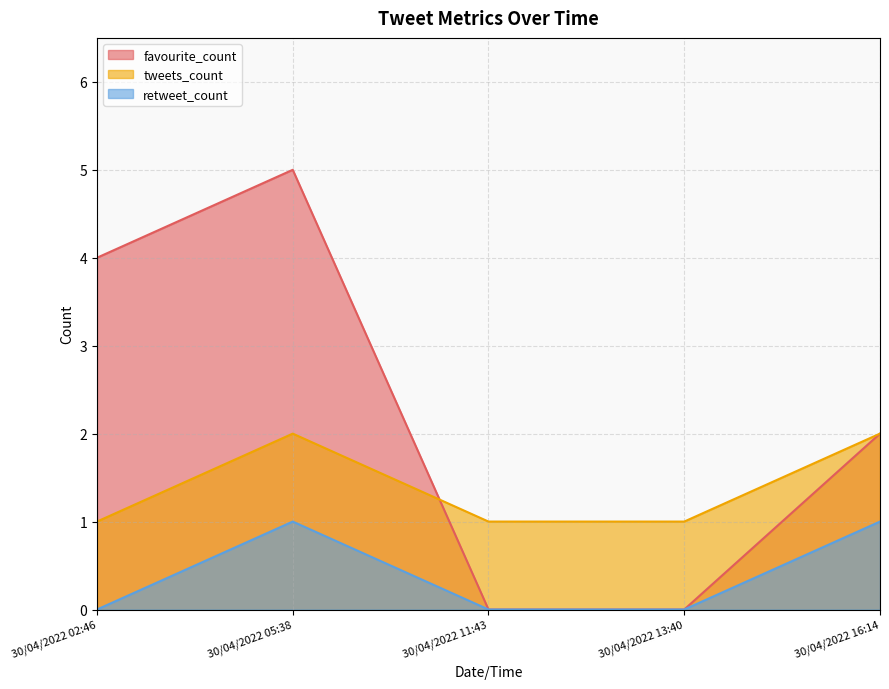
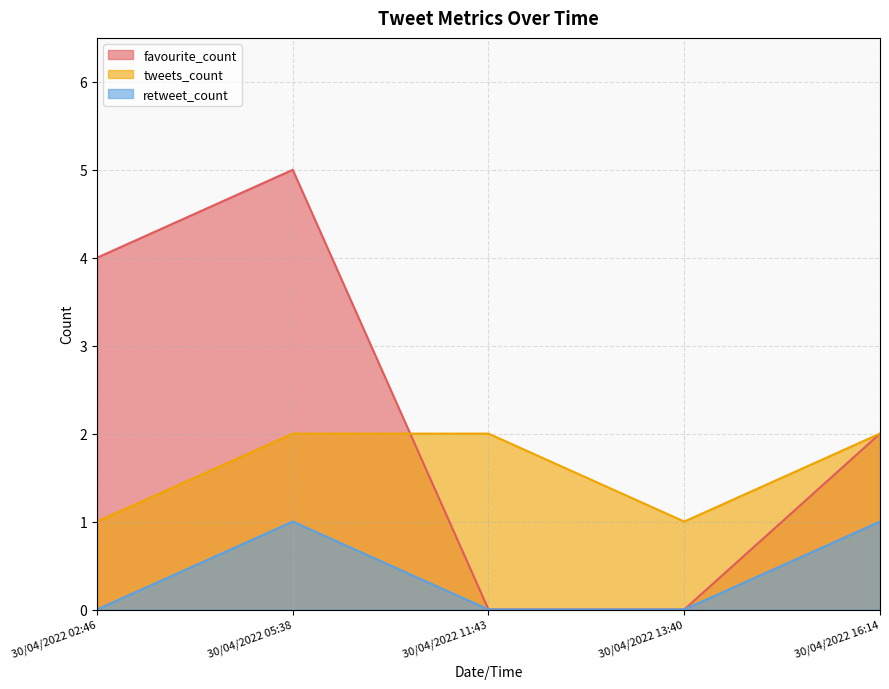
  {
    "favourite_count": {
      "30/04/2022 02:46": 4,
      "30/04/2022 05:38": 5
    },
    "tweets_count": {
      "30/04/2022 02:46": 1,
      "30/04/2022 05:38": 2,
-     "30/04/2022 11:43": 1,
+     "30/04/2022 11:43": 2,
      "30/04/2022 13:40": 1
    },
    "retweet_count": {
      "30/04/2022 02:46": 0,
      "30/04/2022 05:38": 1,
      "30/04/2022 16:14": 1
    }
  }
